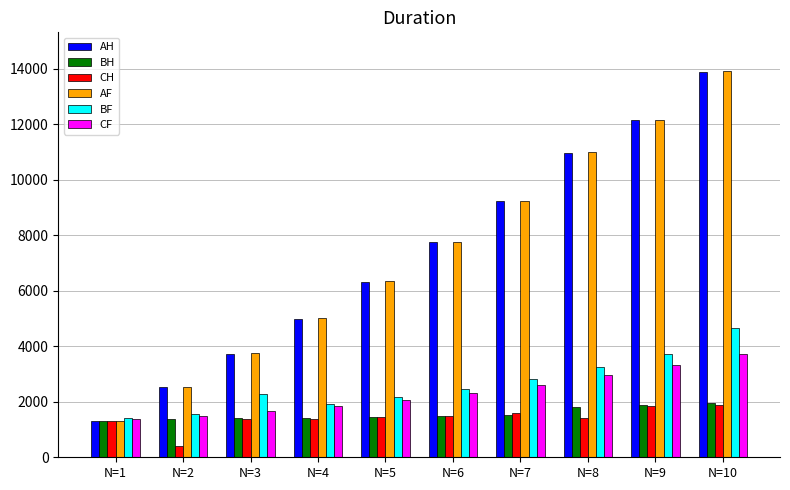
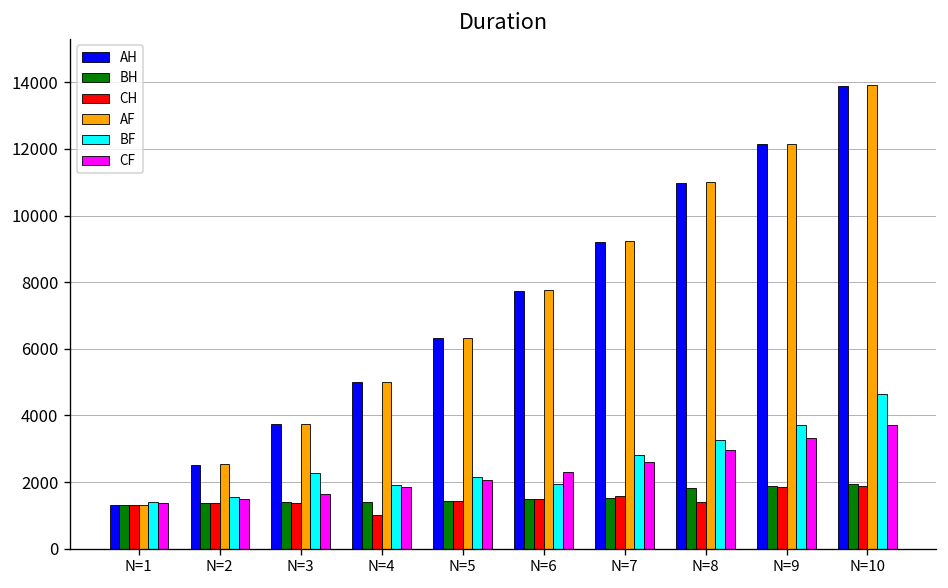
  {
    "AH": {
      "N=1": 1300,
      "N=2": 2500,
      "N=3": 3700,
      "N=4": 5000,
      "N=5": 6300,
      "N=6": 7700,
      "N=7": 9200,
      "N=8": 11000,
      "N=9": 12100,
      "N=10": 13900
    },
    "BH": {
      "N=1": 1300,
      "N=2": 1400,
      "N=3": 1400,
      "N=4": 1400,
      "N=5": 1400,
      "N=6": 1500,
      "N=7": 1500,
      "N=8": 1800,
      "N=9": 1900,
      "N=10": 1900
    },
    "CH": {
      "N=1": 1300,
-     "N=2": 400,
+     "N=2": 1400,
      "N=3": 1400,
-     "N=4": 1400,
+     "N=4": 1000,
      "N=5": 1400,
      "N=6": 1500,
      "N=7": 1600,
      "N=8": 1400,
      "N=9": 1800,
      "N=10": 1900
    },
    "AF": {
      "N=1": 1300,
      "N=2": 2500,
      "N=3": 3700,
      "N=4": 5000,
      "N=5": 6300,
      "N=6": 7800,
      "N=7": 9200,
      "N=8": 11000,
      "N=9": 12200,
      "N=10": 13900
    },
    "BF": {
      "N=1": 1400,
      "N=2": 1600,
      "N=3": 2300,
      "N=4": 1900,
      "N=5": 2200,
-     "N=6": 2500,
+     "N=6": 2000,
      "N=7": 2800,
      "N=8": 3300,
      "N=9": 3700,
      "N=10": 4700
    },
    "CF": {
      "N=1": 1400,
      "N=2": 1500,
      "N=3": 1700,
      "N=4": 1900,
      "N=5": 2100,
      "N=6": 2300,
      "N=7": 2600,
      "N=8": 3000,
      "N=9": 3300,
      "N=10": 3700
    }
  }
